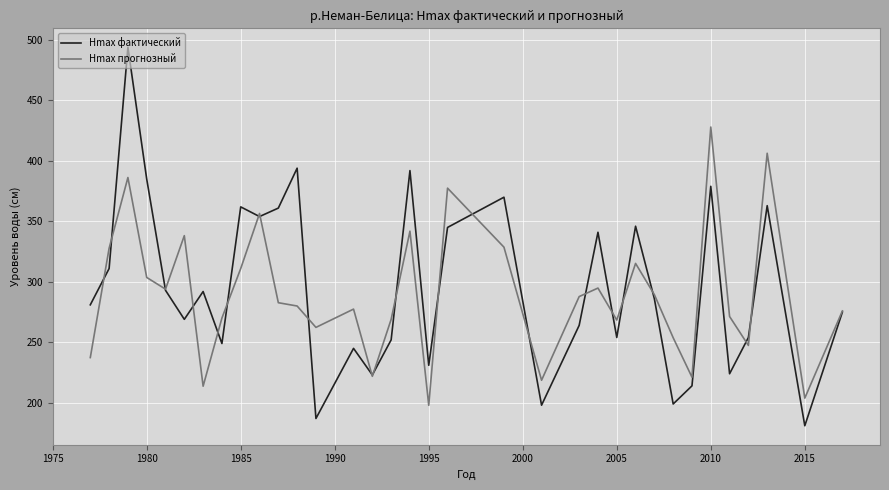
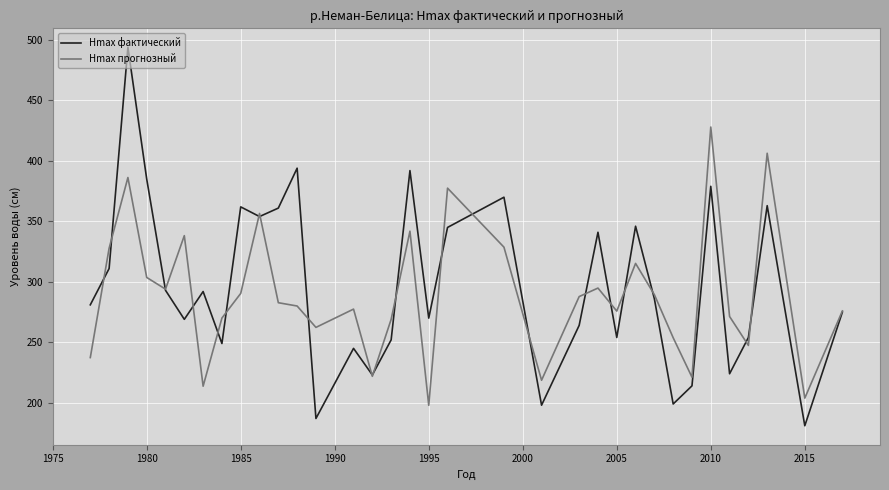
  {
    "Hmax фактический": {
      "1980": 385,
      "1985": 362,
-     "1995": 231,
+     "1995": 270,
      "2005": 254,
      "2010": 379,
      "2015": 181
    },
    "Hmax прогнозный": {
      "1980": 304,
-     "1985": 311,
+     "1985": 290,
      "1995": 198,
-     "2005": 268,
+     "2005": 276,
      "2010": 428,
      "2015": 204
    }
  }
